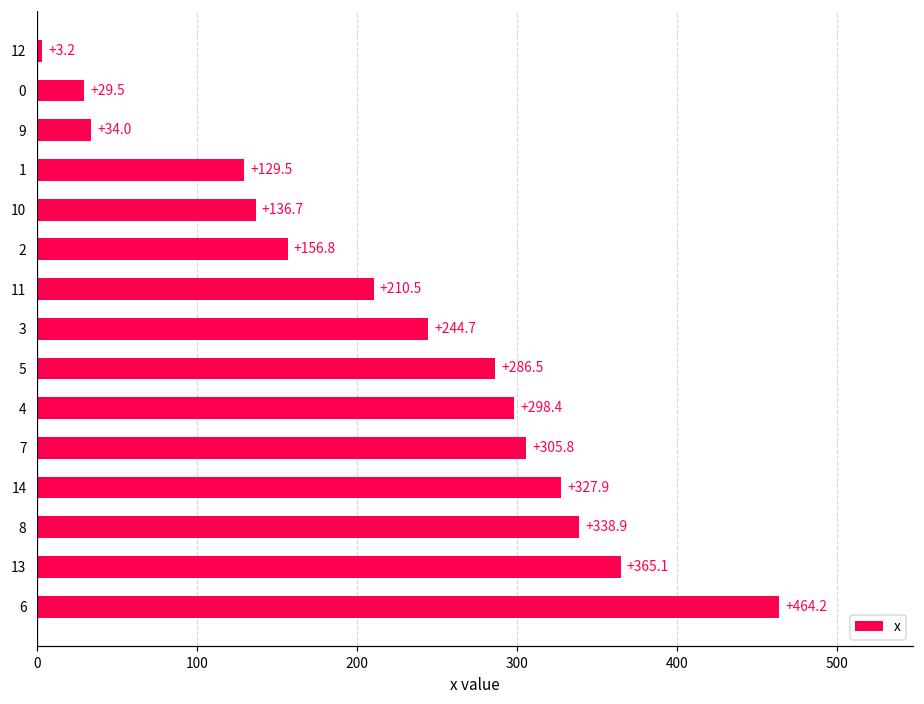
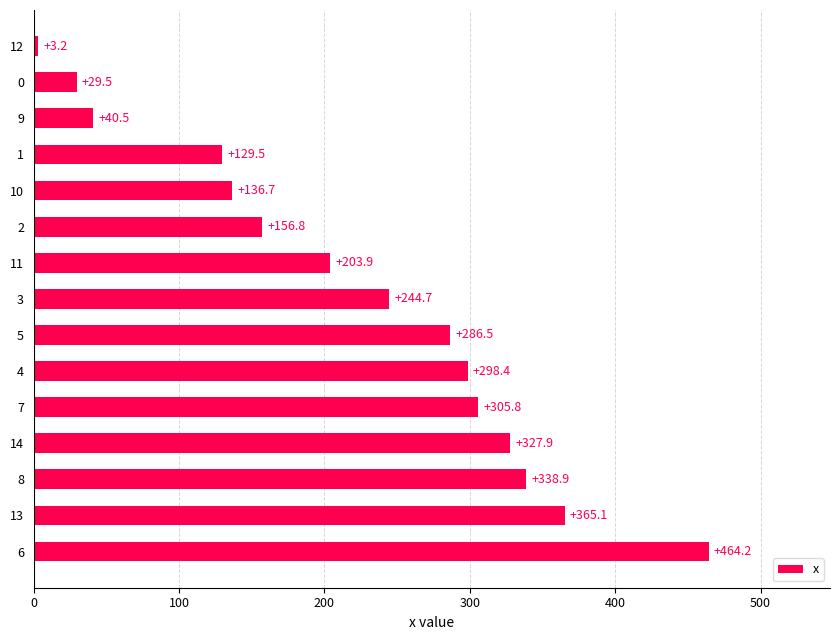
  {
    "12": "+3.2",
    "0": "+29.5",
-   "9": "+34.0",
+   "9": "+40.5",
    "1": "+129.5",
    "10": "+136.7",
    "2": "+156.8",
-   "11": "+210.5",
+   "11": "+203.9",
    "3": "+244.7",
    "5": "+286.5",
    "4": "+298.4",
    "7": "+305.8",
    "14": "+327.9",
    "8": "+338.9",
    "13": "+365.1",
    "6": "+464.2"
  }
